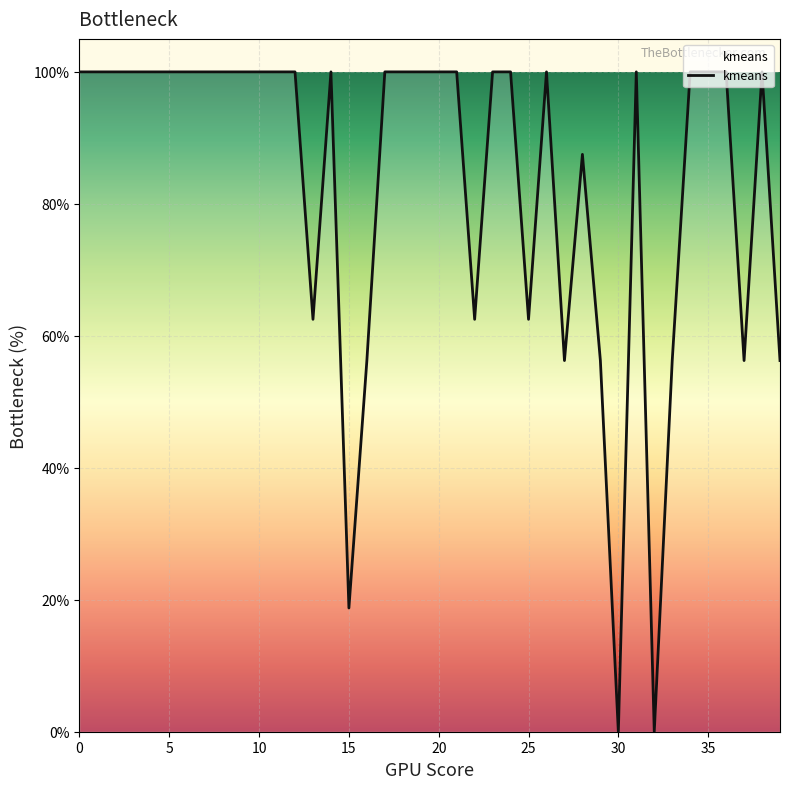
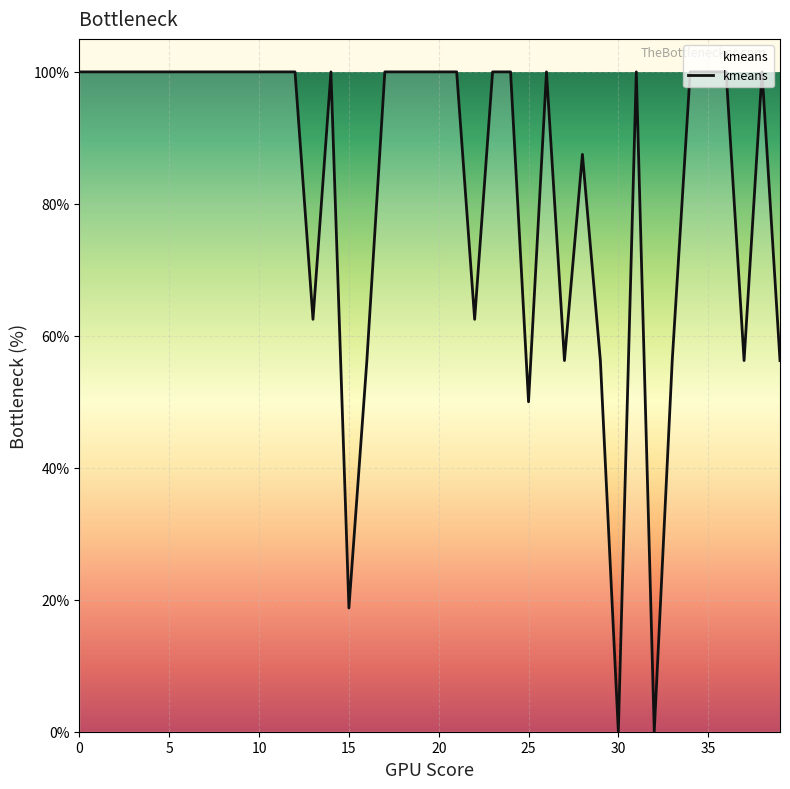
  {
    "0": "100%",
    "5": "100%",
    "10": "100%",
    "15": "19%",
    "20": "100%",
-   "25": "63%",
+   "25": "50%",
    "30": "0%"
  }
